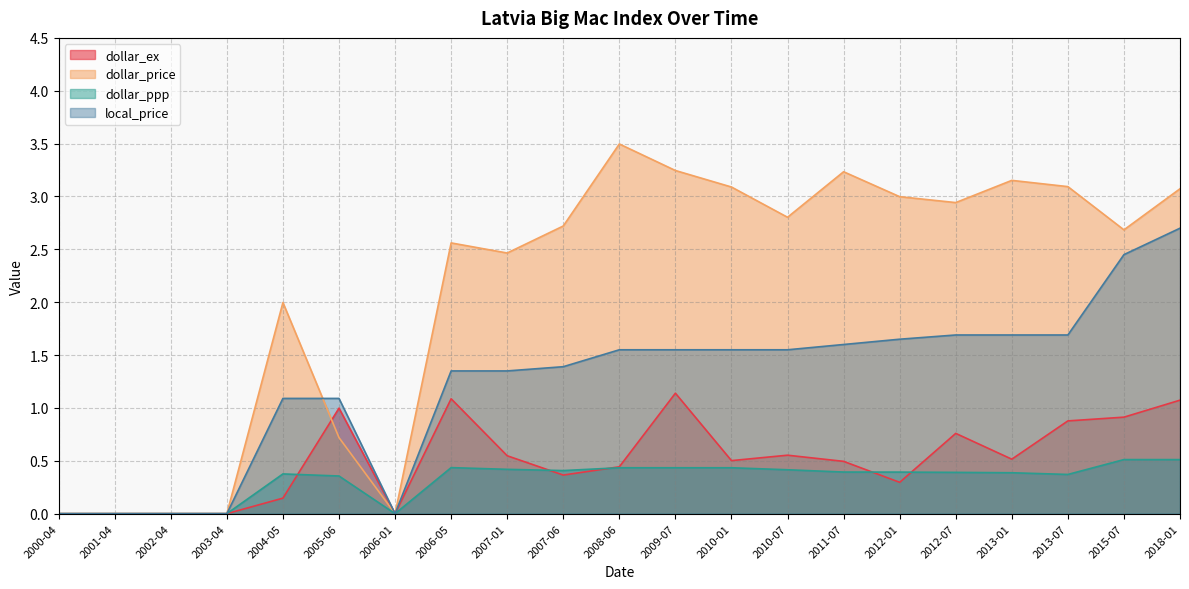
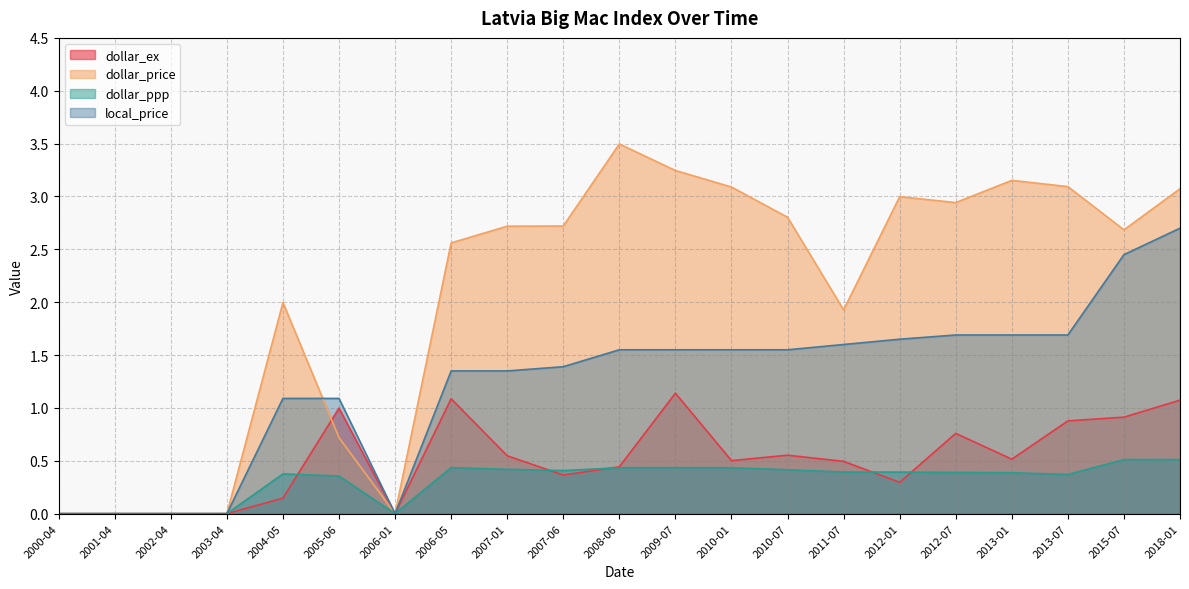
  {
    "dollar_ex": {
      "2004-05": 0.15,
      "2005-06": 1.00,
      "2006-05": 1.09,
      "2007-01": 0.55,
      "2007-06": 0.37,
      "2009-07": 1.14,
      "2010-01": 0.50,
      "2010-07": 0.55,
      "2011-07": 0.49,
      "2012-01": 0.30,
      "2012-07": 0.76,
      "2013-01": 0.52,
      "2013-07": 0.88,
      "2015-07": 0.91,
      "2018-01": 1.07
    },
    "dollar_price": {
      "2004-05": 2.00,
      "2005-06": 0.72,
      "2006-05": 2.56,
-     "2007-01": 2.47,
+     "2007-01": 2.72,
      "2007-06": 2.72,
      "2008-06": 3.50,
      "2009-07": 3.25,
      "2010-01": 3.09,
      "2010-07": 2.80,
-     "2011-07": 3.23,
+     "2011-07": 1.93,
      "2012-01": 3.00,
      "2012-07": 2.94,
      "2013-01": 3.15,
      "2013-07": 3.09,
      "2015-07": 2.68,
      "2018-01": 3.07
    }
  }
